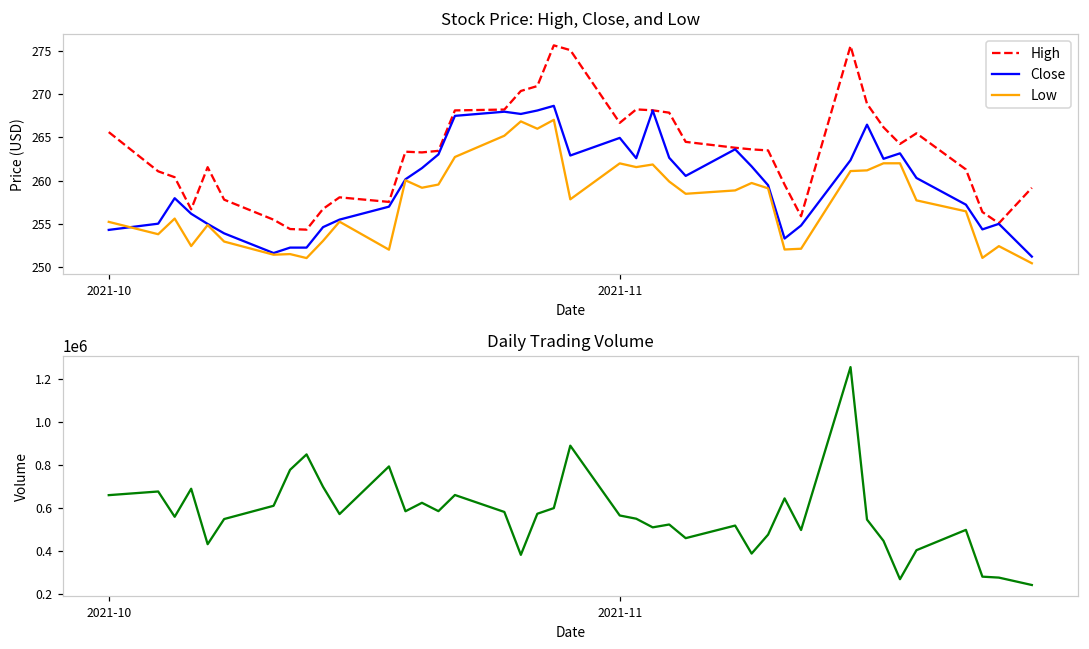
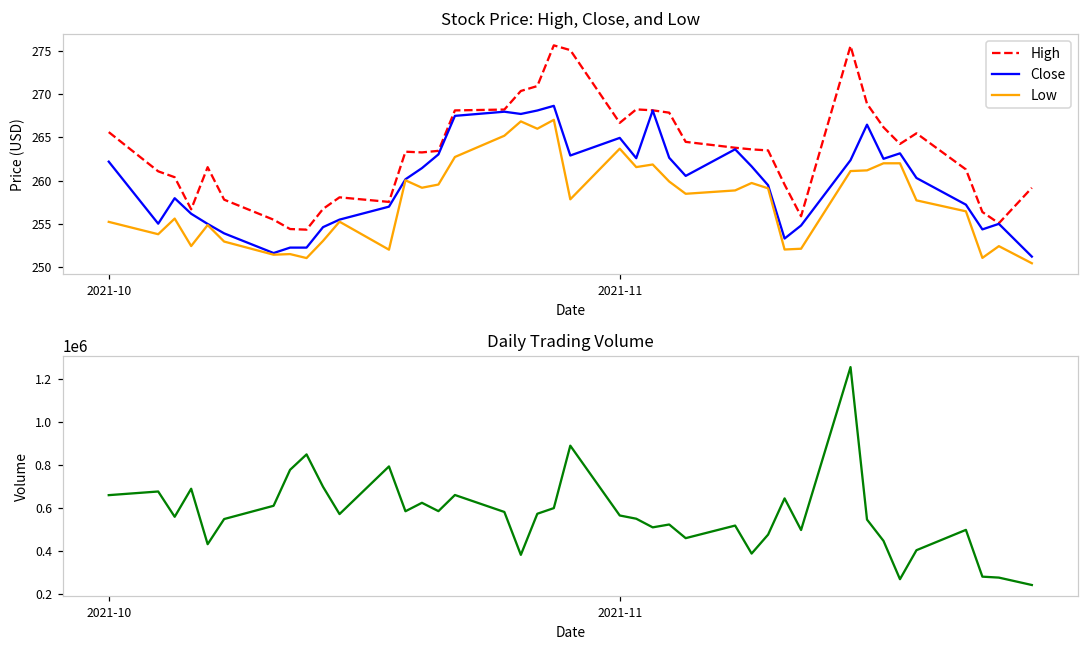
  {
    "Stock Price: High, Close, and Low": {
      "High": {
        "2021-10": 266,
        "2021-11": 267
      },
      "Close": {
-       "2021-10": 254,
+       "2021-10": 262,
        "2021-11": 265
      },
      "Low": {
        "2021-10": 255,
-       "2021-11": 262
+       "2021-11": 264
      }
    },
    "Daily Trading Volume": {
      "2021-10": 660000,
      "2021-11": 560000
    }
  }
